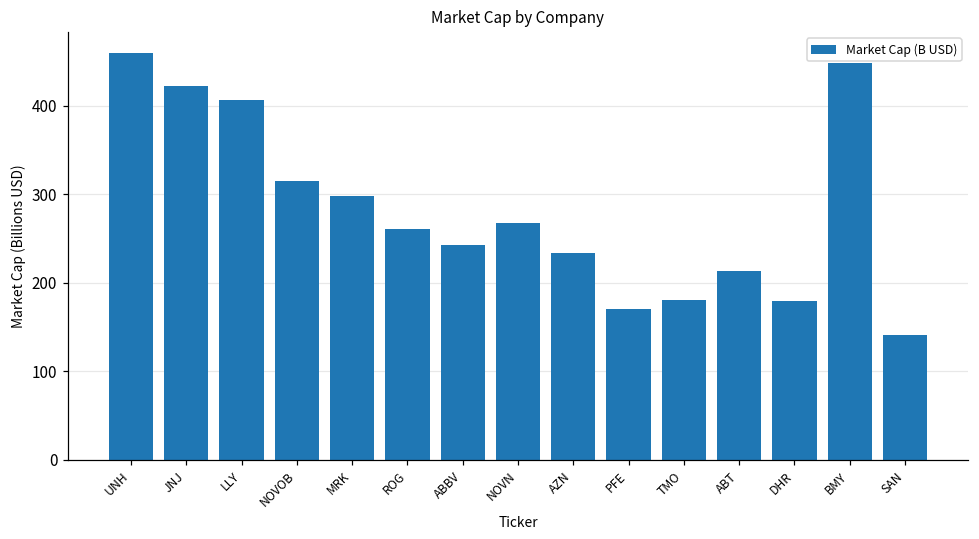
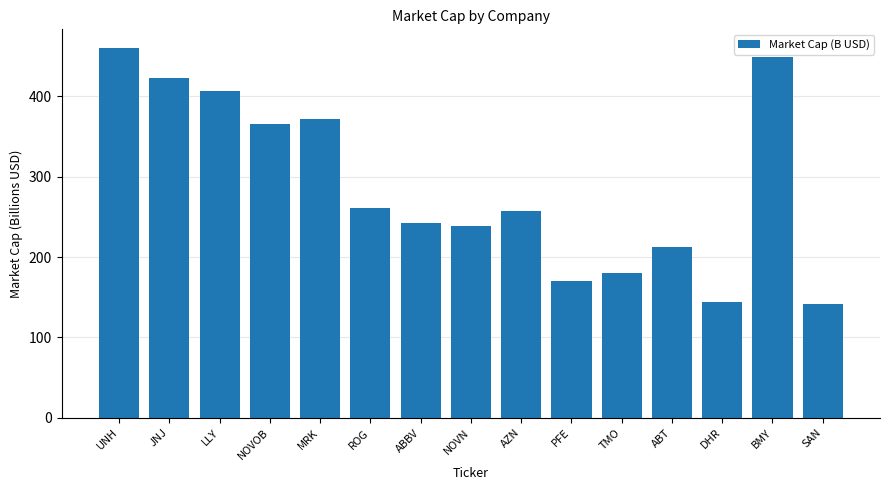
  {
    "UNH": 460,
    "JNJ": 420,
    "LLY": 410,
-   "NOVOB": 310,
-   "MRK": 300,
+   "NOVOB": 370,
+   "MRK": 370,
    "ROG": 260,
    "ABBV": 240,
-   "NOVN": 270,
-   "AZN": 230,
+   "NOVN": 240,
+   "AZN": 260,
    "PFE": 170,
    "TMO": 180,
    "ABT": 210,
-   "DHR": 180,
+   "DHR": 140,
    "BMY": 450,
    "SAN": 140
  }
